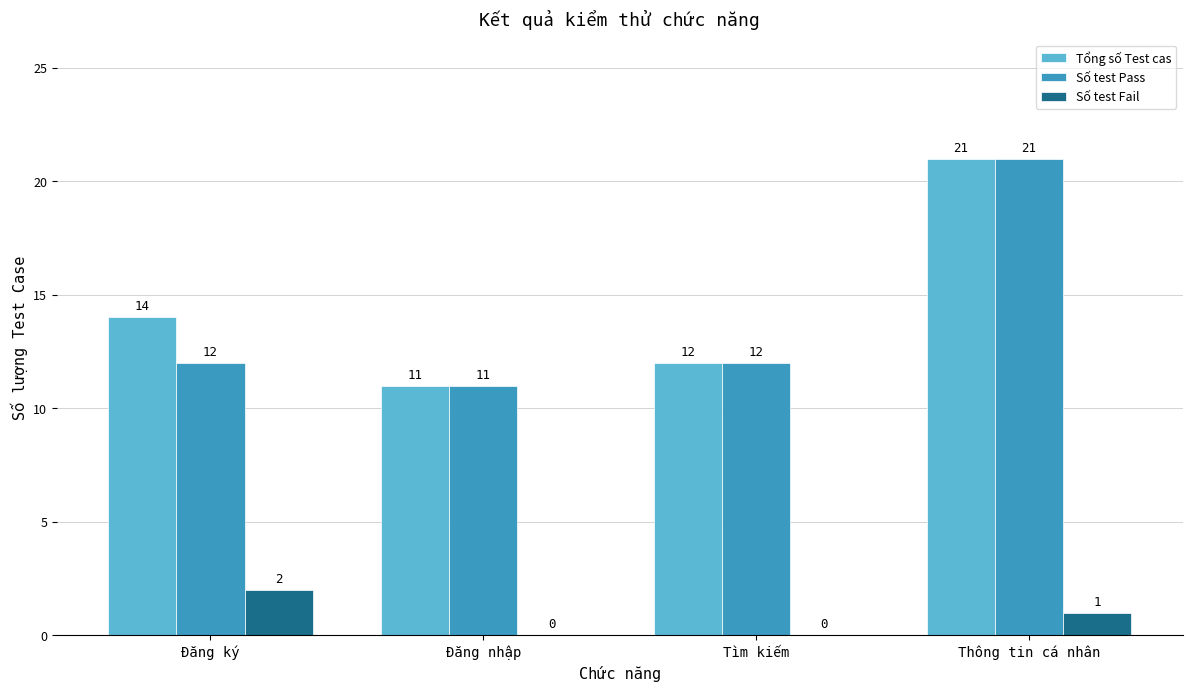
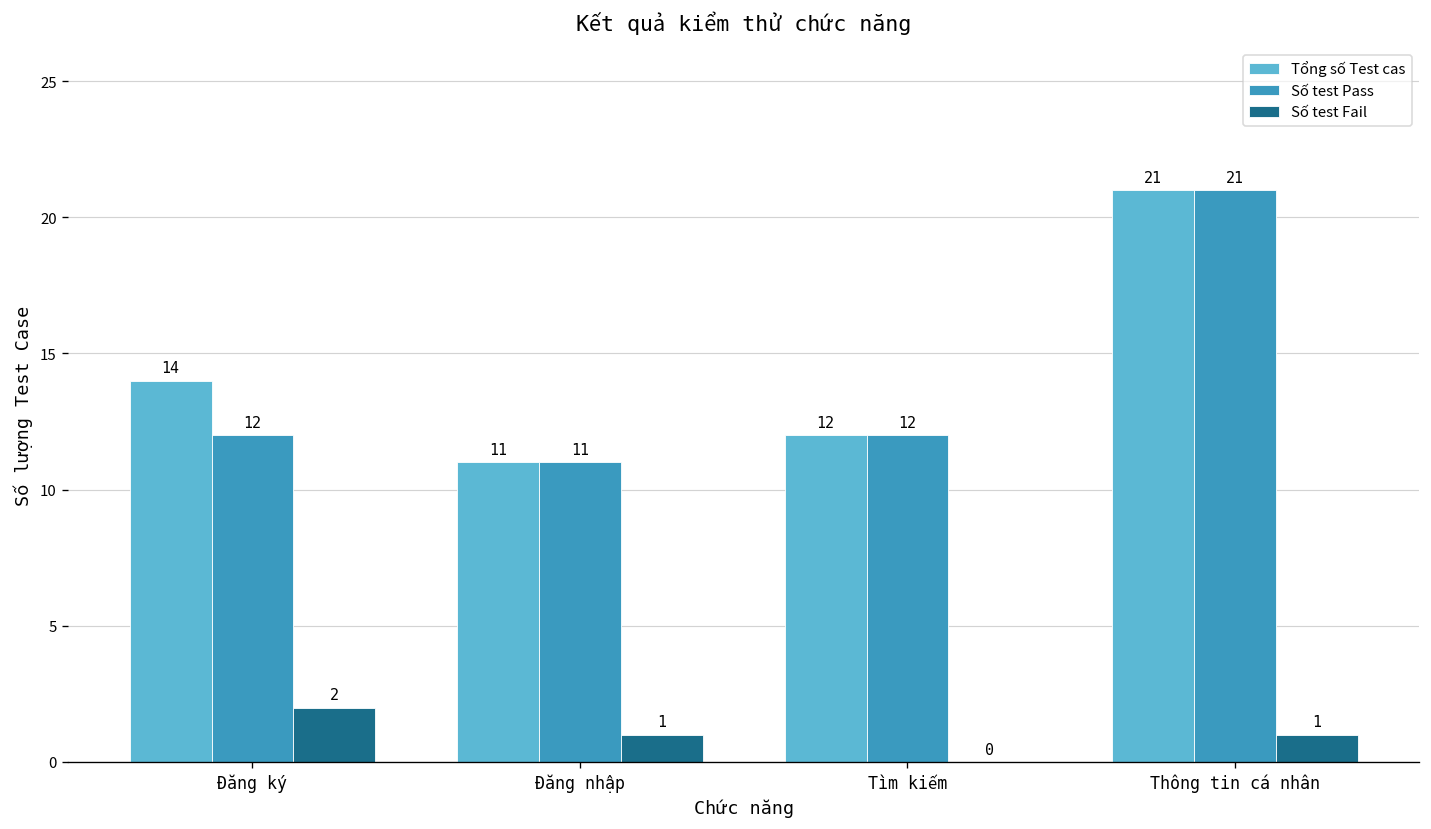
  {
    "Số test Fail": {
      "Đăng ký": 2,
-     "Đăng nhập": 0,
+     "Đăng nhập": 1,
      "Tìm kiếm": 0,
      "Thông tin cá nhân": 1
    }
  }
